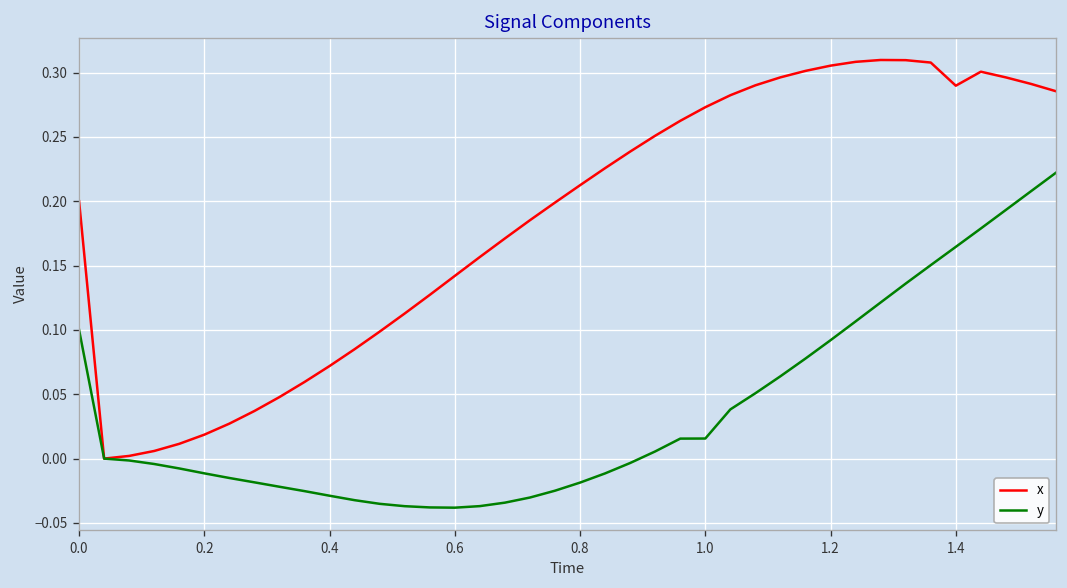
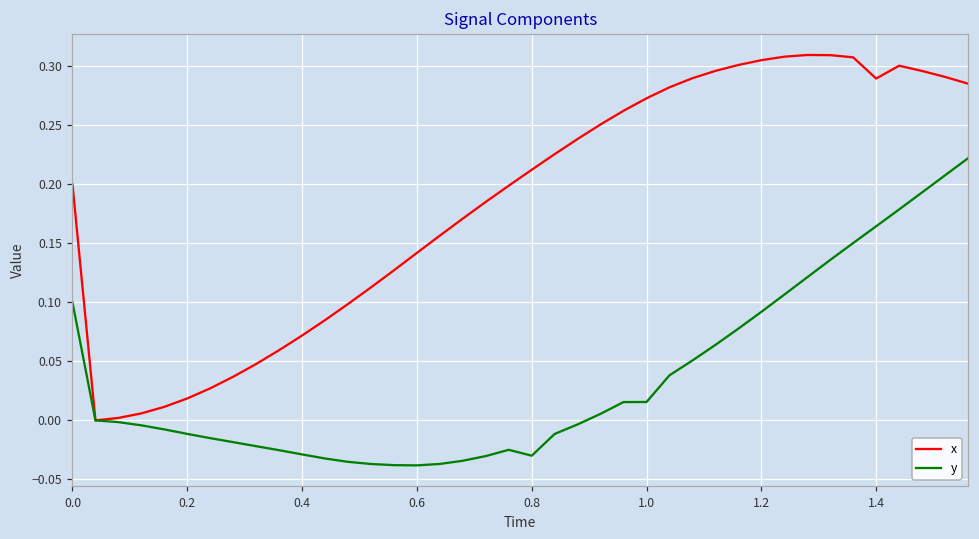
  {
    "x": {
      "0.0": 0.200,
      "0.2": 0.019,
      "0.4": 0.072,
      "0.6": 0.142,
      "0.8": 0.212,
      "1.0": 0.273,
      "1.2": 0.305,
      "1.4": 0.290
    },
    "y": {
      "0.0": 0.100,
      "0.2": -0.011,
      "0.4": -0.029,
      "0.6": -0.038,
-     "0.8": -0.019,
+     "0.8": -0.030,
      "1.0": 0.016,
      "1.2": 0.092,
      "1.4": 0.165
    }
  }
